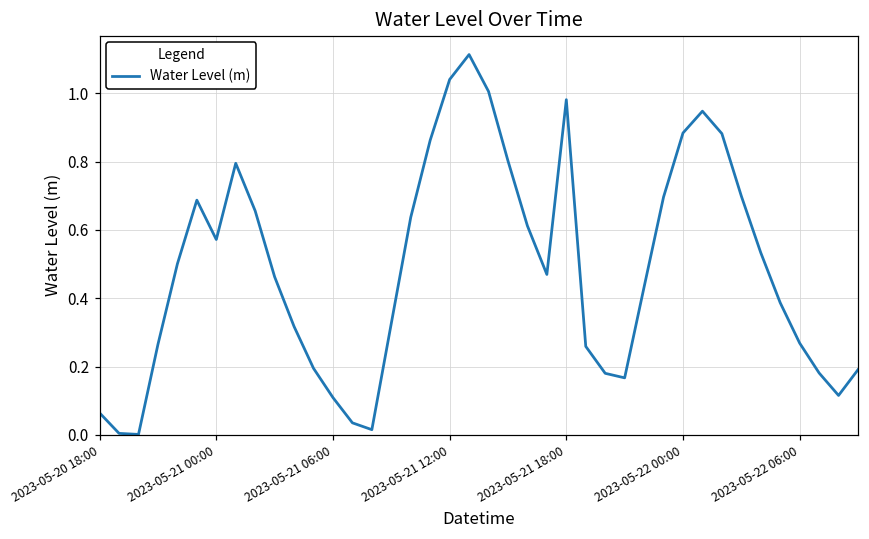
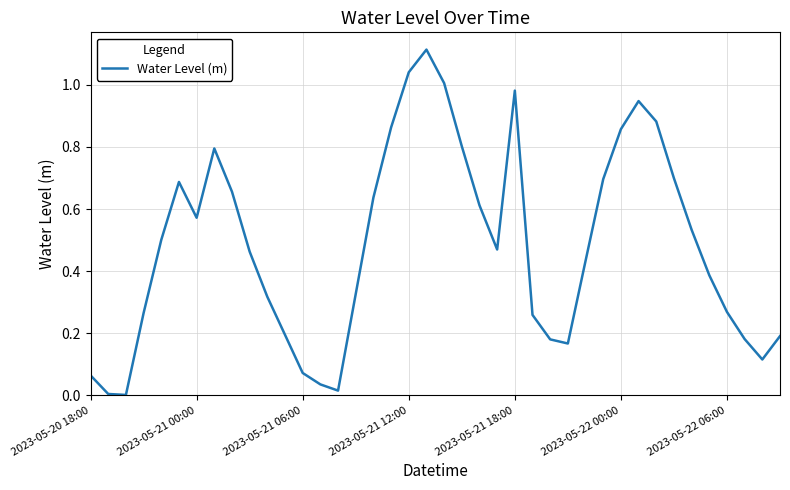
  {
    "2023-05-20 18:00": 0.06,
    "2023-05-21 00:00": 0.57,
-   "2023-05-21 06:00": 0.11,
+   "2023-05-21 06:00": 0.07,
    "2023-05-21 12:00": 1.04,
    "2023-05-21 18:00": 0.98,
-   "2023-05-22 00:00": 0.88,
+   "2023-05-22 00:00": 0.86,
    "2023-05-22 06:00": 0.27
  }
